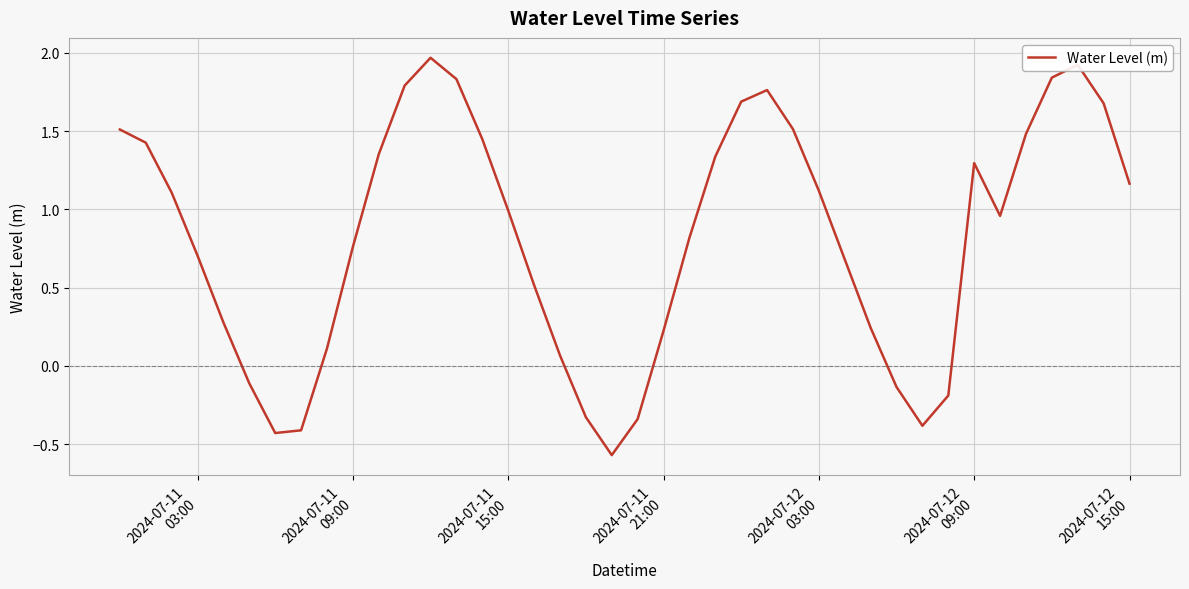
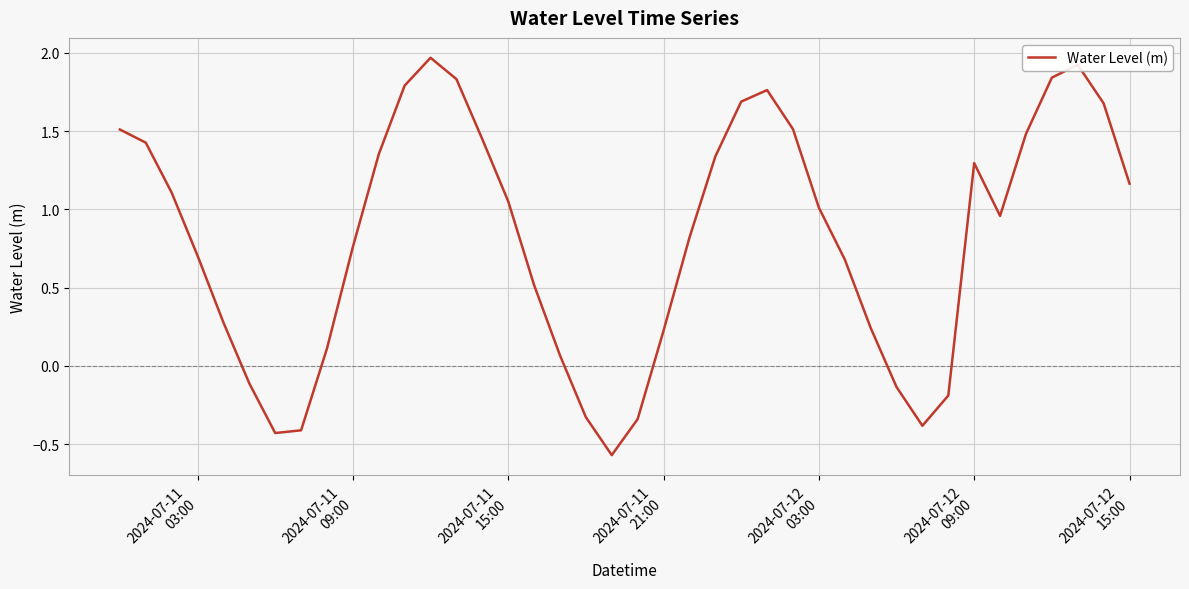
  {
    "2024-07-11 03:00": 0.70,
    "2024-07-11 09:00": 0.76,
-   "2024-07-11 15:00": 0.99,
+   "2024-07-11 15:00": 1.05,
    "2024-07-11 21:00": 0.22,
-   "2024-07-12 03:00": 1.12,
+   "2024-07-12 03:00": 1.01,
    "2024-07-12 09:00": 1.30,
    "2024-07-12 15:00": 1.16
  }
